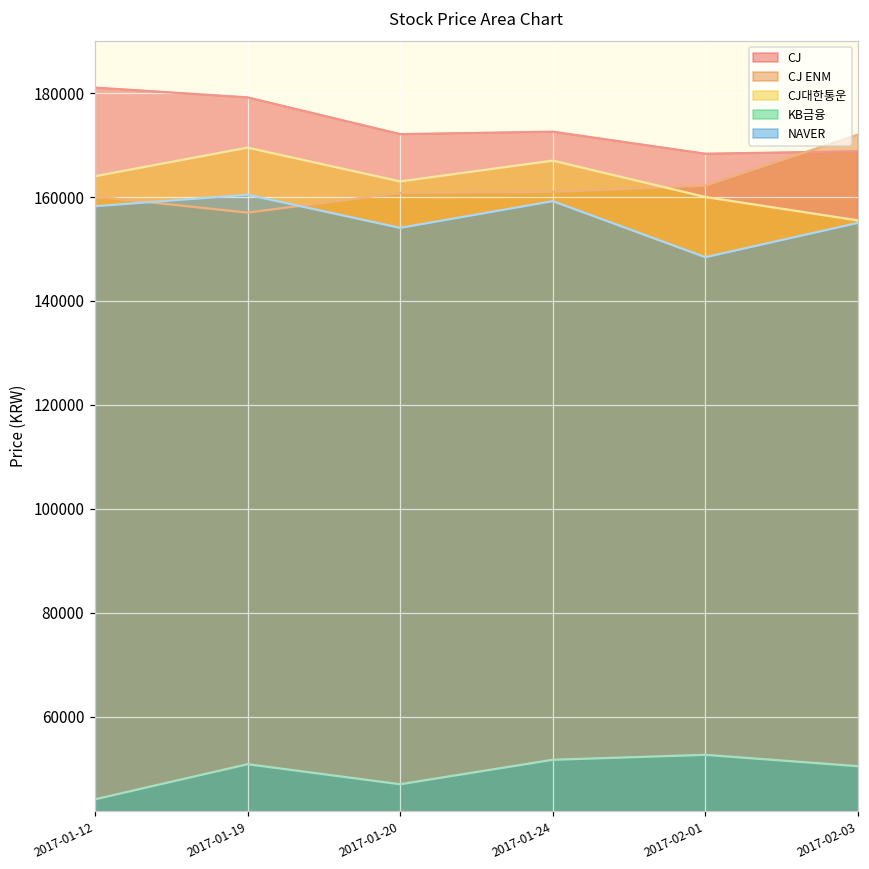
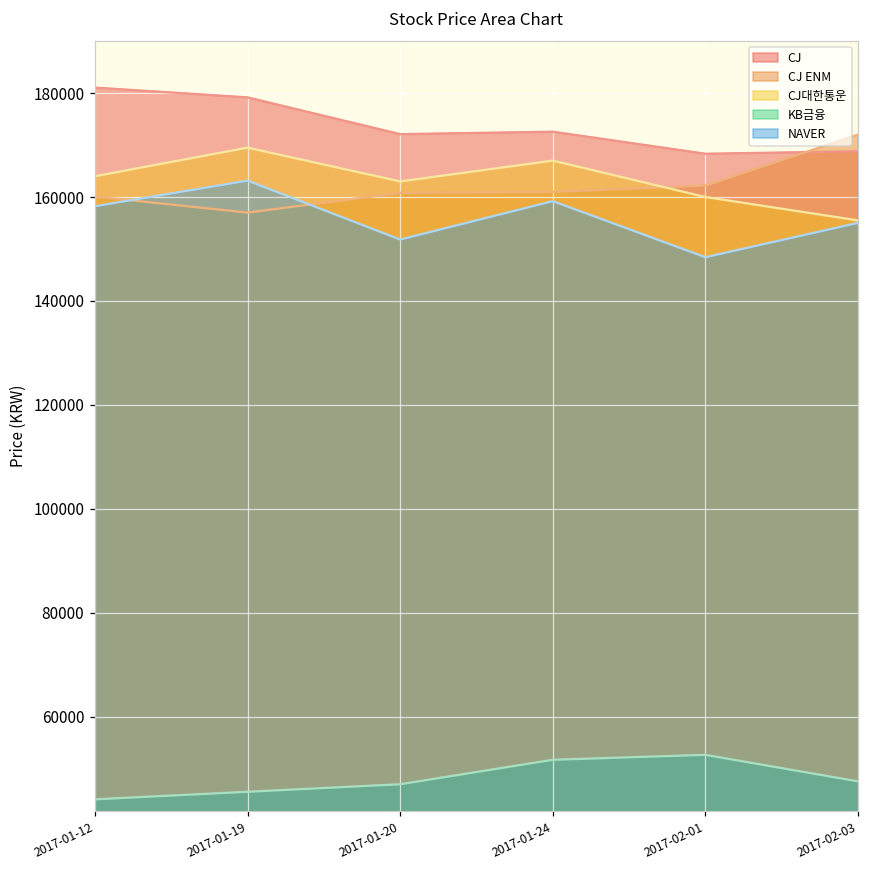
  {
    "KB금융": {
      "2017-01-12": 44000,
-     "2017-01-19": 51000,
+     "2017-01-19": 46000,
      "2017-01-20": 47000,
      "2017-01-24": 52000,
      "2017-02-01": 53000,
-     "2017-02-03": 50000
+     "2017-02-03": 48000
    },
    "NAVER": {
      "2017-01-12": 158000,
-     "2017-01-19": 160000,
-     "2017-01-20": 154000,
+     "2017-01-19": 163000,
+     "2017-01-20": 152000,
      "2017-01-24": 159000,
      "2017-02-01": 148000
    }
  }
